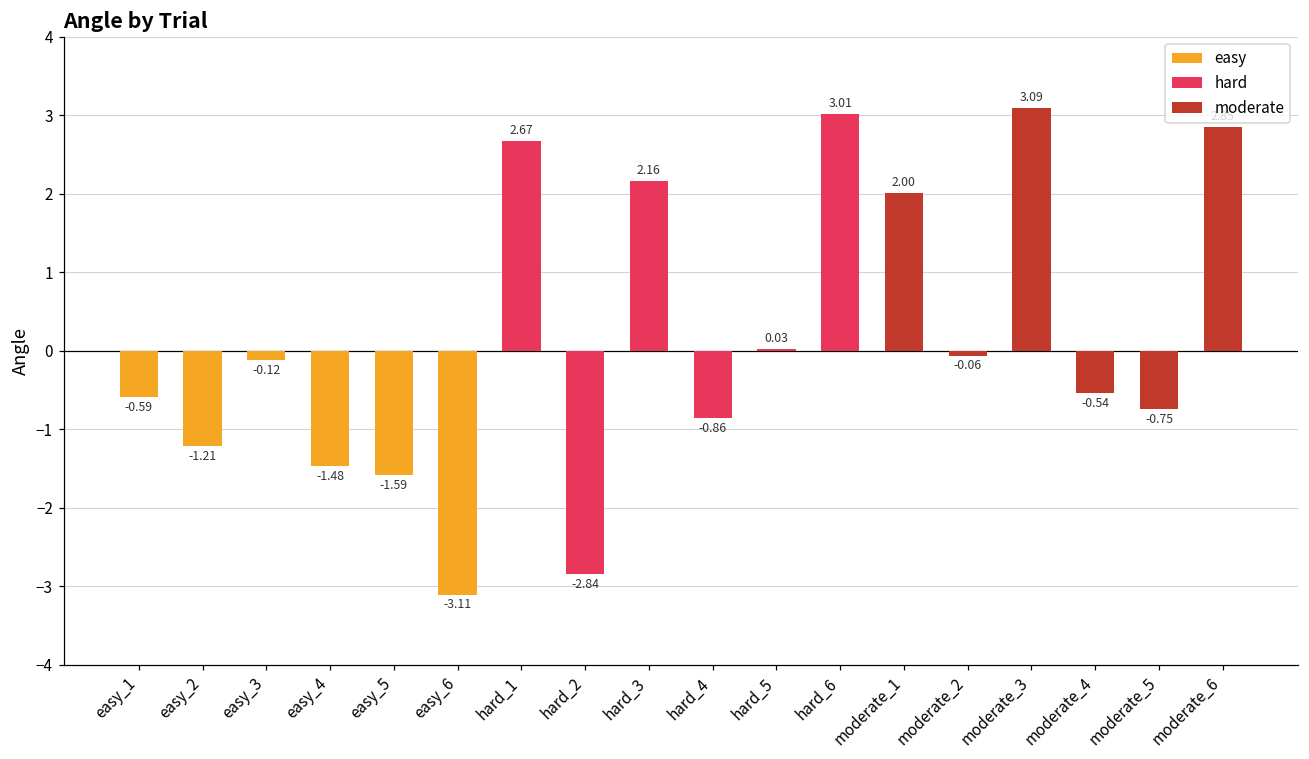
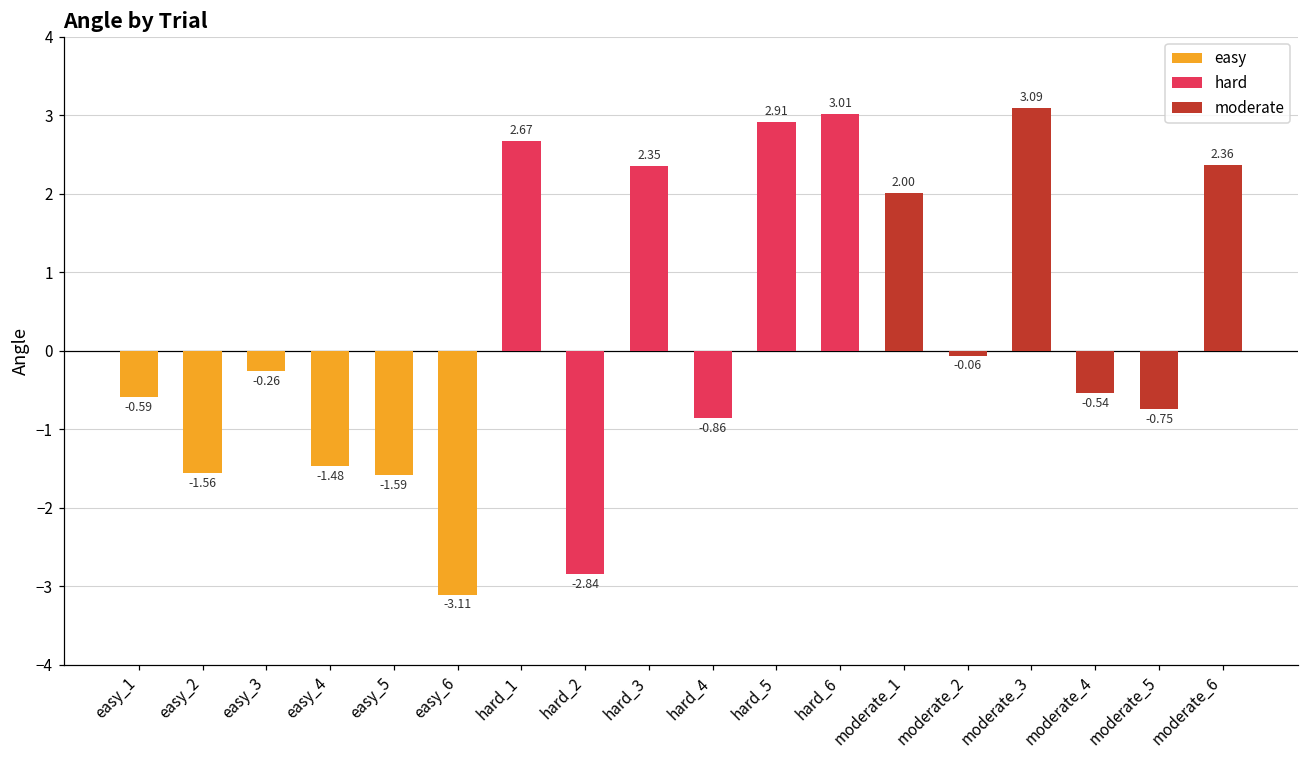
  {
    "easy": {
      "easy_1": -0.59,
-     "easy_2": -1.21,
-     "easy_3": -0.12,
+     "easy_2": -1.56,
+     "easy_3": -0.26,
      "easy_4": -1.48,
      "easy_5": -1.59,
      "easy_6": -3.11
    },
    "hard": {
      "hard_1": 2.67,
      "hard_2": -2.84,
-     "hard_3": 2.16,
+     "hard_3": 2.35,
      "hard_4": -0.86,
-     "hard_5": 0.03,
+     "hard_5": 2.91,
      "hard_6": 3.01
    },
    "moderate": {
-     "moderate_6": 2.9
+     "moderate_6": 2.4
    }
  }
